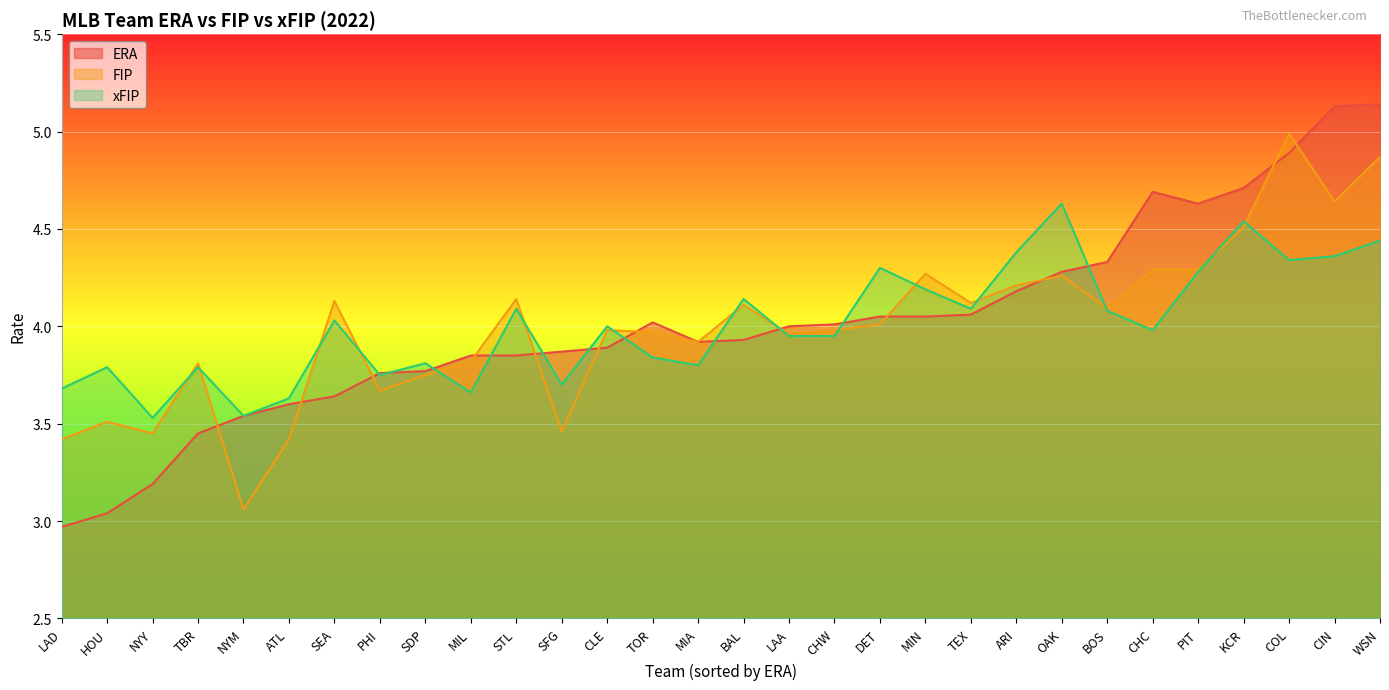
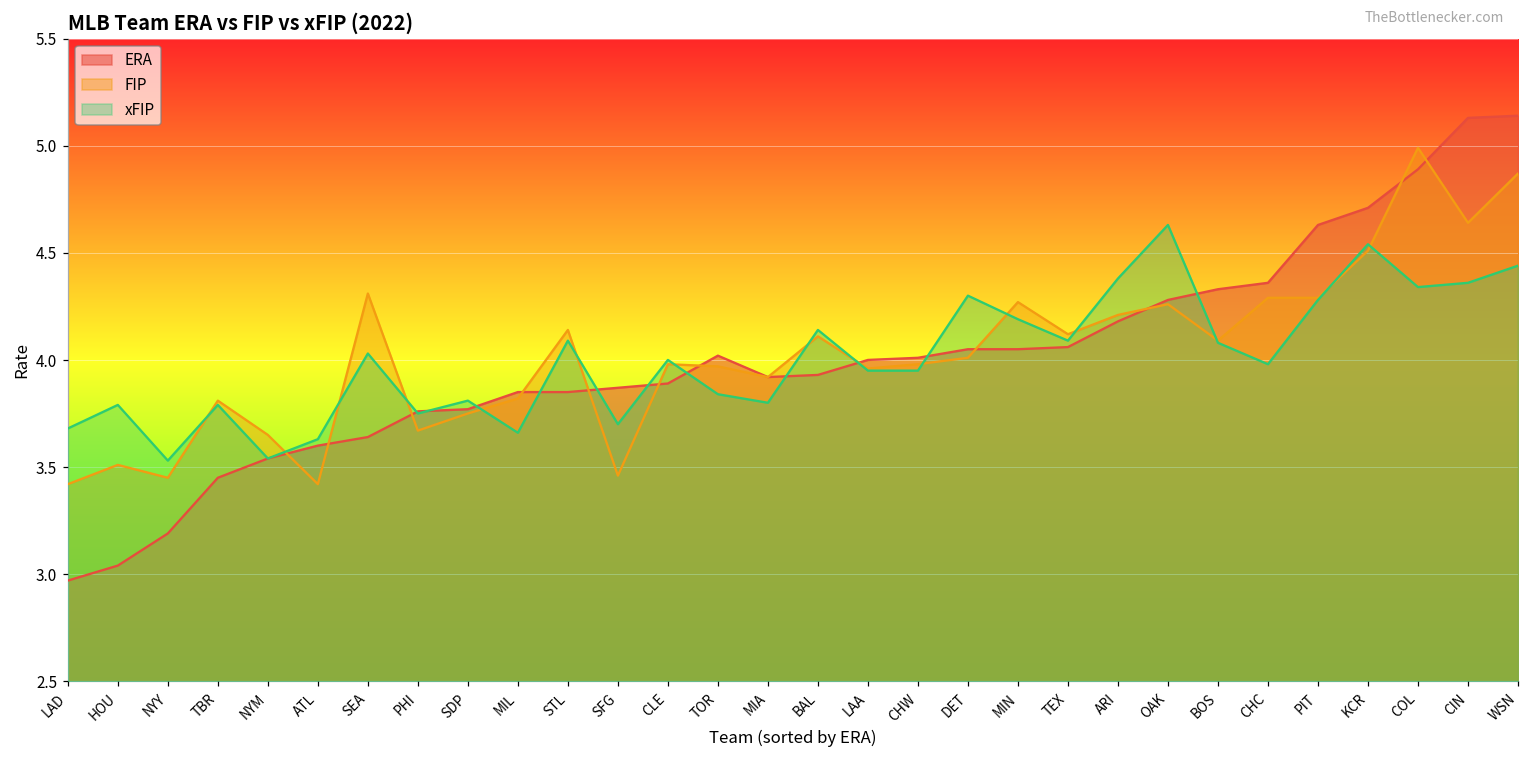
  {
    "ERA": {
      "LAD": 2.97,
      "HOU": 3.04,
      "NYY": 3.19,
      "TBR": 3.45,
      "ATL": 3.60,
      "SEA": 3.64,
      "SDP": 3.77,
      "MIL": 3.85,
      "STL": 3.85,
      "SFG": 3.87,
      "CLE": 3.89,
      "TOR": 4.02,
      "BAL": 3.93,
      "LAA": 4.00,
      "CHW": 4.01,
      "DET": 4.05,
      "MIN": 4.05,
      "TEX": 4.06,
      "ARI": 4.18,
      "OAK": 4.28,
      "BOS": 4.33,
-     "CHC": 4.69,
+     "CHC": 4.36,
      "PIT": 4.63,
      "KCR": 4.71,
      "COL": 4.89,
      "CIN": 5.13,
      "WSN": 5.14
    },
    "FIP": {
      "LAD": 3.42,
      "HOU": 3.51,
      "NYY": 3.45,
      "TBR": 3.81,
-     "NYM": 3.06,
+     "NYM": 3.65,
      "ATL": 3.42,
-     "SEA": 4.13,
+     "SEA": 4.31,
      "PHI": 3.67,
      "SDP": 3.75,
      "MIL": 3.82,
      "STL": 4.14,
      "SFG": 3.46,
      "CLE": 3.98,
      "TOR": 3.97,
      "BAL": 4.11,
      "CHW": 3.98,
      "DET": 4.01,
      "MIN": 4.27,
      "TEX": 4.12,
      "ARI": 4.21,
      "OAK": 4.26,
      "CHC": 4.29,
      "KCR": 4.51,
      "COL": 4.99,
      "CIN": 4.64,
      "WSN": 4.87
    },
    "xFIP": {
      "LAD": 3.68,
      "HOU": 3.79,
      "NYY": 3.53,
      "TBR": 3.79,
      "ATL": 3.63,
      "SEA": 4.03,
      "SDP": 3.81,
      "MIL": 3.66,
      "STL": 4.09,
      "SFG": 3.70,
      "CLE": 4.00,
      "TOR": 3.84,
      "MIA": 3.80,
      "BAL": 4.14,
      "CHW": 3.95,
      "DET": 4.30,
      "MIN": 4.19,
      "TEX": 4.09,
      "ARI": 4.38,
      "OAK": 4.63,
      "CHC": 3.98,
      "KCR": 4.54,
      "COL": 4.34,
      "CIN": 4.36,
      "WSN": 4.44
    }
  }
